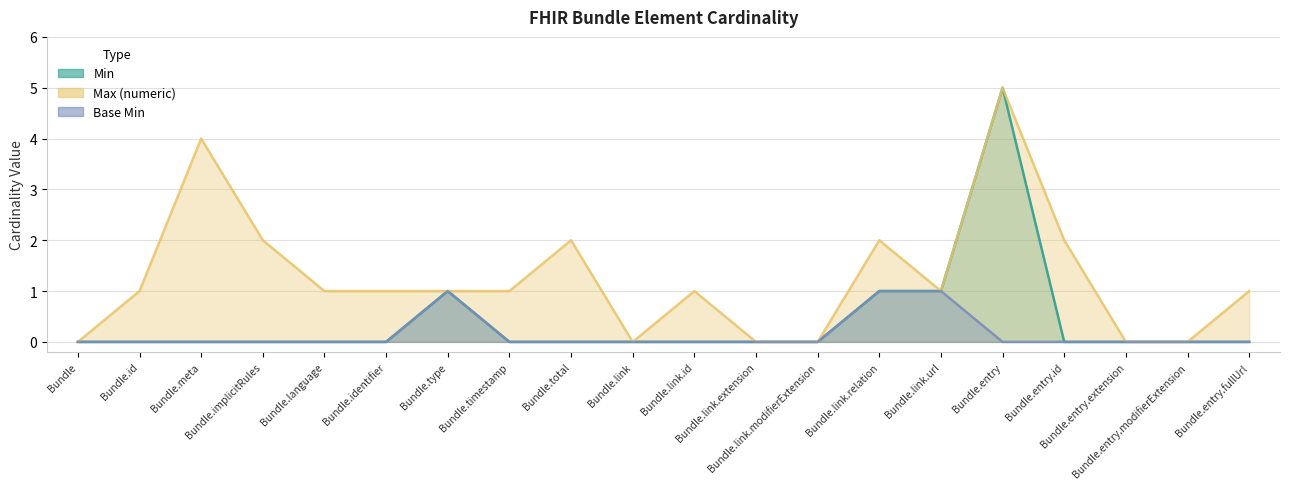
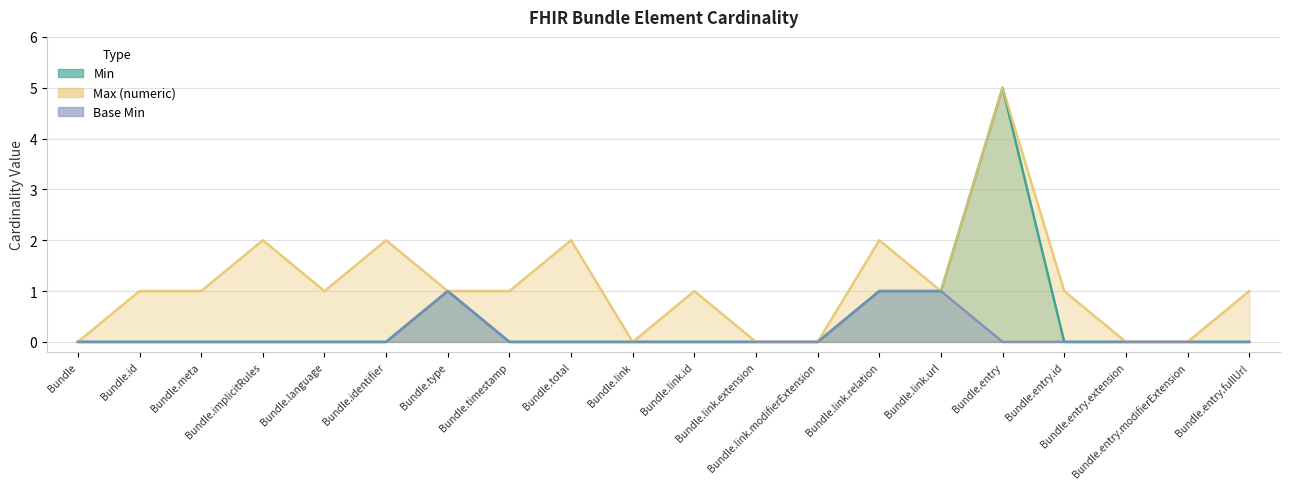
  {
    "Max (numeric)": {
      "Bundle.id": 1,
-     "Bundle.meta": 4,
+     "Bundle.meta": 1,
      "Bundle.implicitRules": 2,
      "Bundle.language": 1,
-     "Bundle.identifier": 1,
+     "Bundle.identifier": 2,
      "Bundle.timestamp": 1,
      "Bundle.total": 2,
      "Bundle.link.id": 1,
      "Bundle.link.relation": 2,
-     "Bundle.entry.id": 2,
+     "Bundle.entry.id": 1,
      "Bundle.entry.fullUrl": 1
    }
  }
